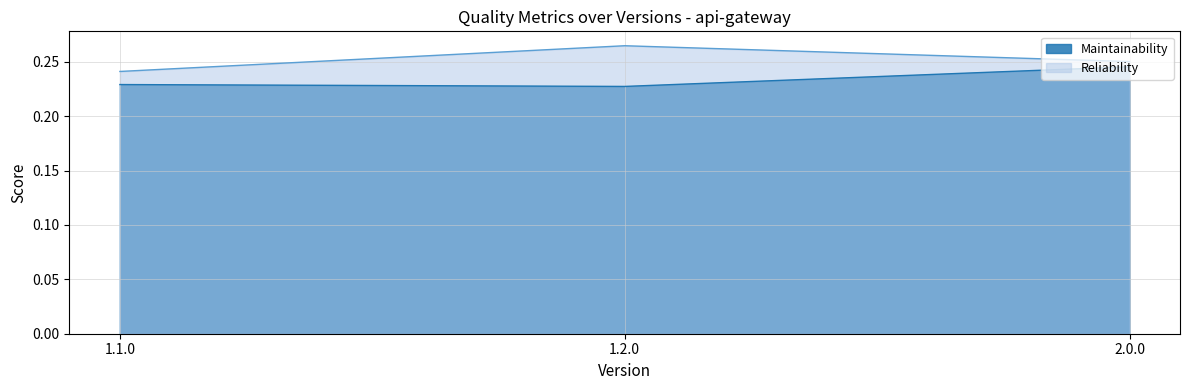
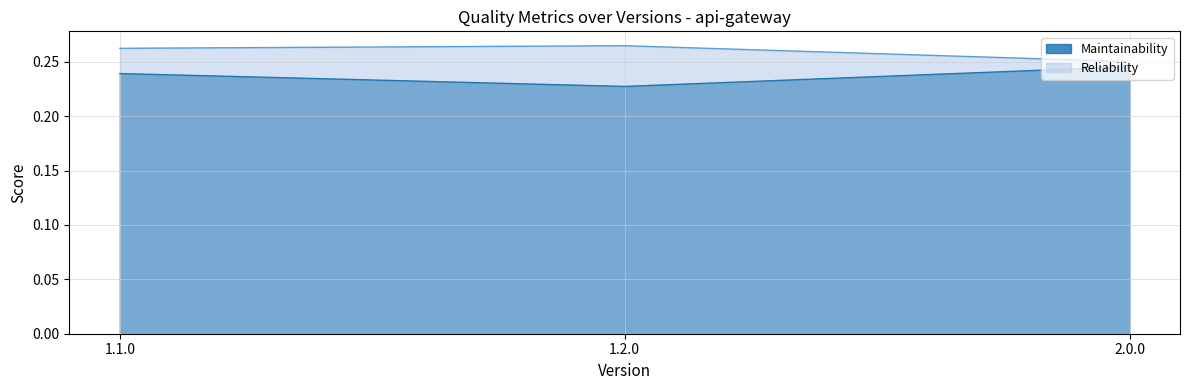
  {
    "Maintainability": {
-     "1.1.0": 0.229,
+     "1.1.0": 0.239,
      "1.2.0": 0.227
    },
    "Reliability": {
-     "1.1.0": 0.241,
+     "1.1.0": 0.263,
      "1.2.0": 0.265
    }
  }
